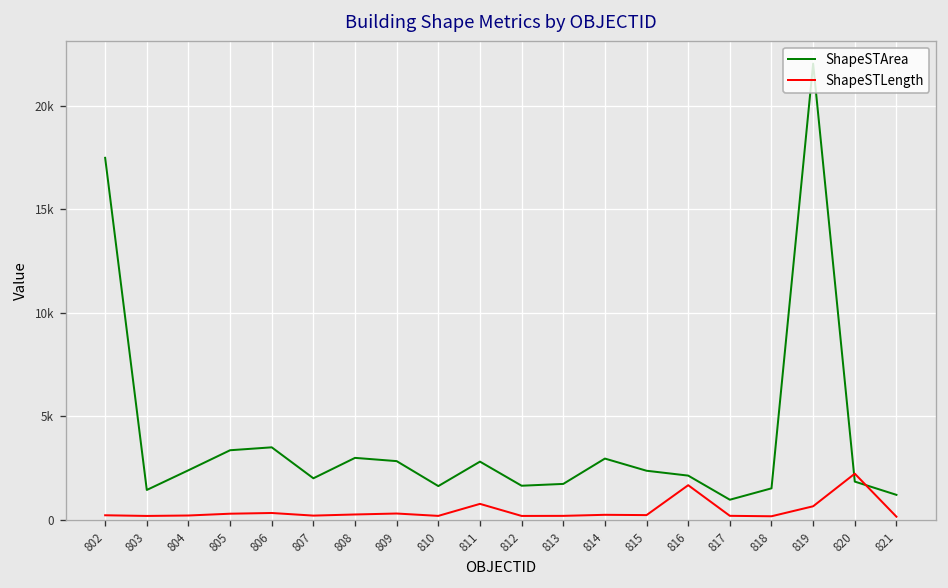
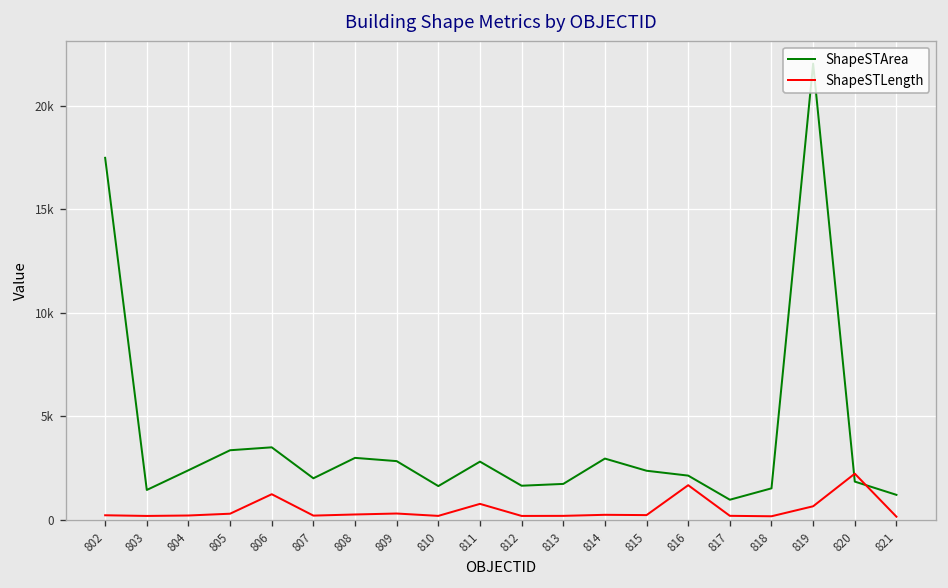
  {
    "ShapeSTArea": {
      "802": 17500,
      "803": 1400,
      "804": 2400,
      "805": 3400,
      "806": 3500,
      "807": 2000,
      "808": 3000,
      "809": 2800,
      "810": 1600,
      "811": 2800,
      "812": 1600,
      "813": 1700,
      "814": 3000,
      "815": 2400,
      "816": 2100,
      "817": 1000,
      "818": 1500,
      "820": 1800,
      "821": 1200
    },
    "ShapeSTLength": {
      "802": 200,
      "803": 200,
      "804": 200,
      "805": 300,
-     "806": 300,
+     "806": 1200,
      "807": 200,
      "808": 200,
      "809": 300,
      "810": 200,
      "811": 800,
      "812": 200,
      "813": 200,
      "814": 200,
      "815": 200,
      "816": 1700,
      "817": 200,
      "818": 200,
      "819": 600,
      "820": 2200,
      "821": 100
    }
  }
